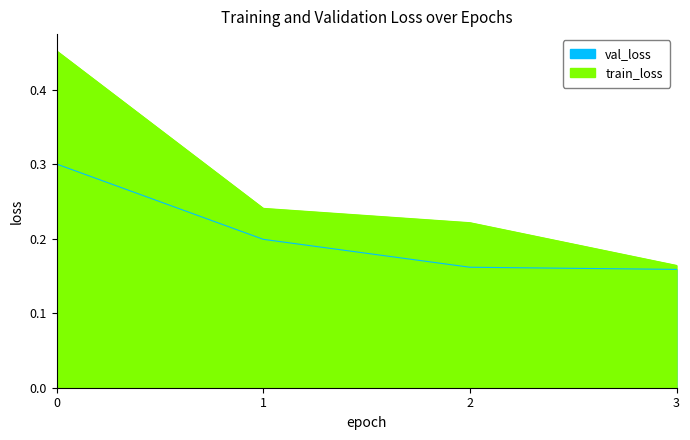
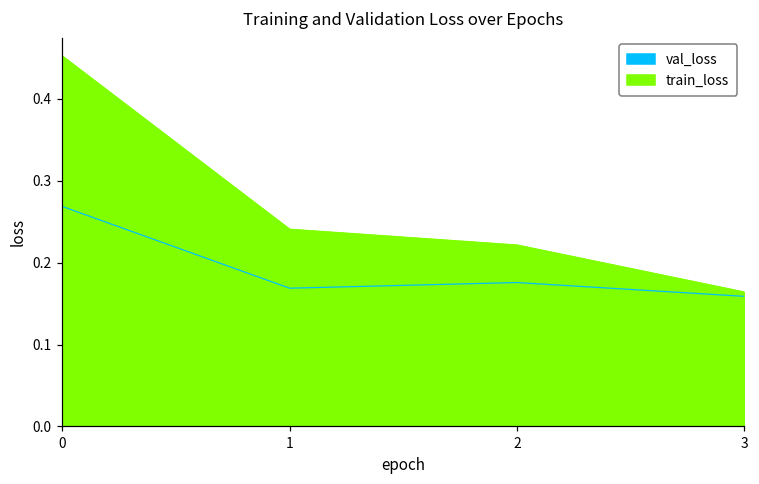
  {
    "val_loss": {
-     "0": 0.30,
-     "1": 0.20,
-     "2": 0.16,
+     "0": 0.27,
+     "1": 0.17,
+     "2": 0.18,
      "3": 0.16
    },
    "train_loss": {
      "0": 0.45,
      "1": 0.24,
      "2": 0.22,
      "3": 0.16
    }
  }
